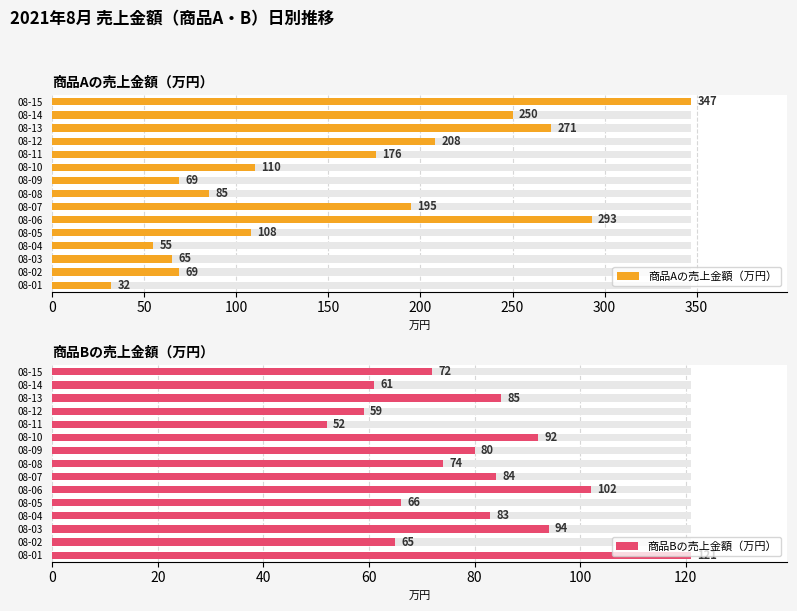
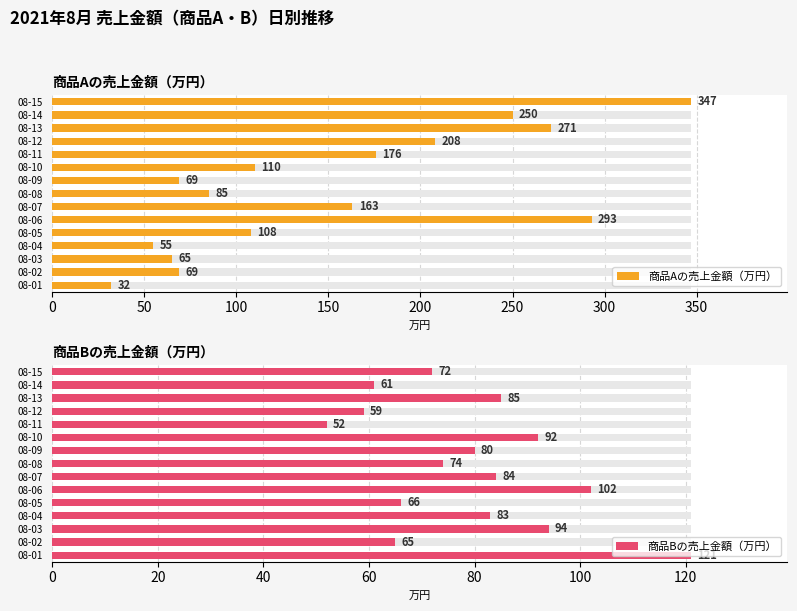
  {
    "商品Aの売上金額（万円）": {
      "商品Aの売上金額（万円）": {
        "08-15": 347,
-       "08-07": 195
+       "08-07": 163
      }
    }
  }
